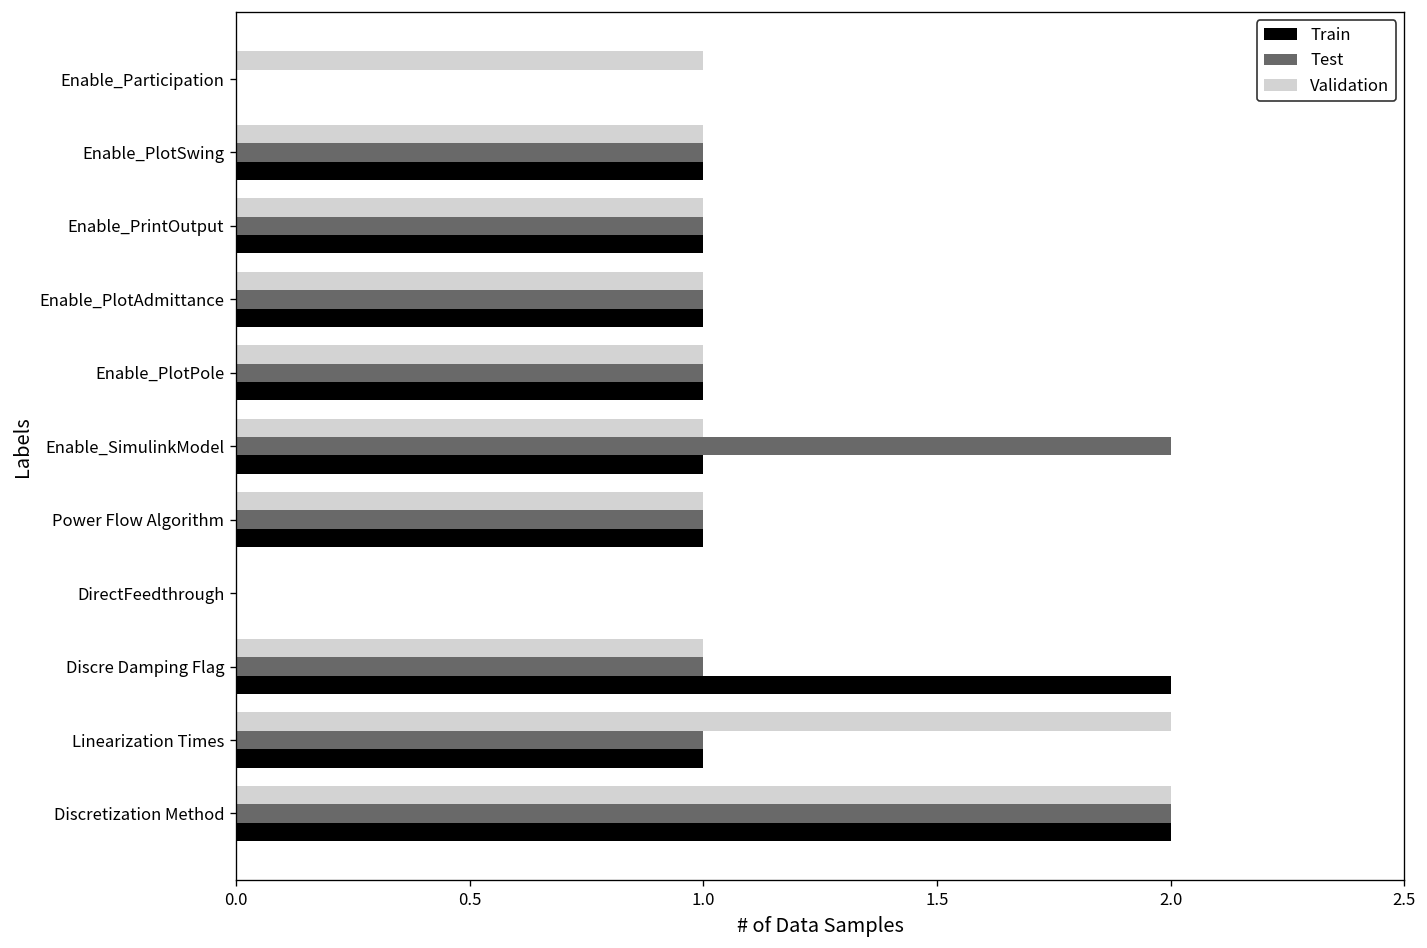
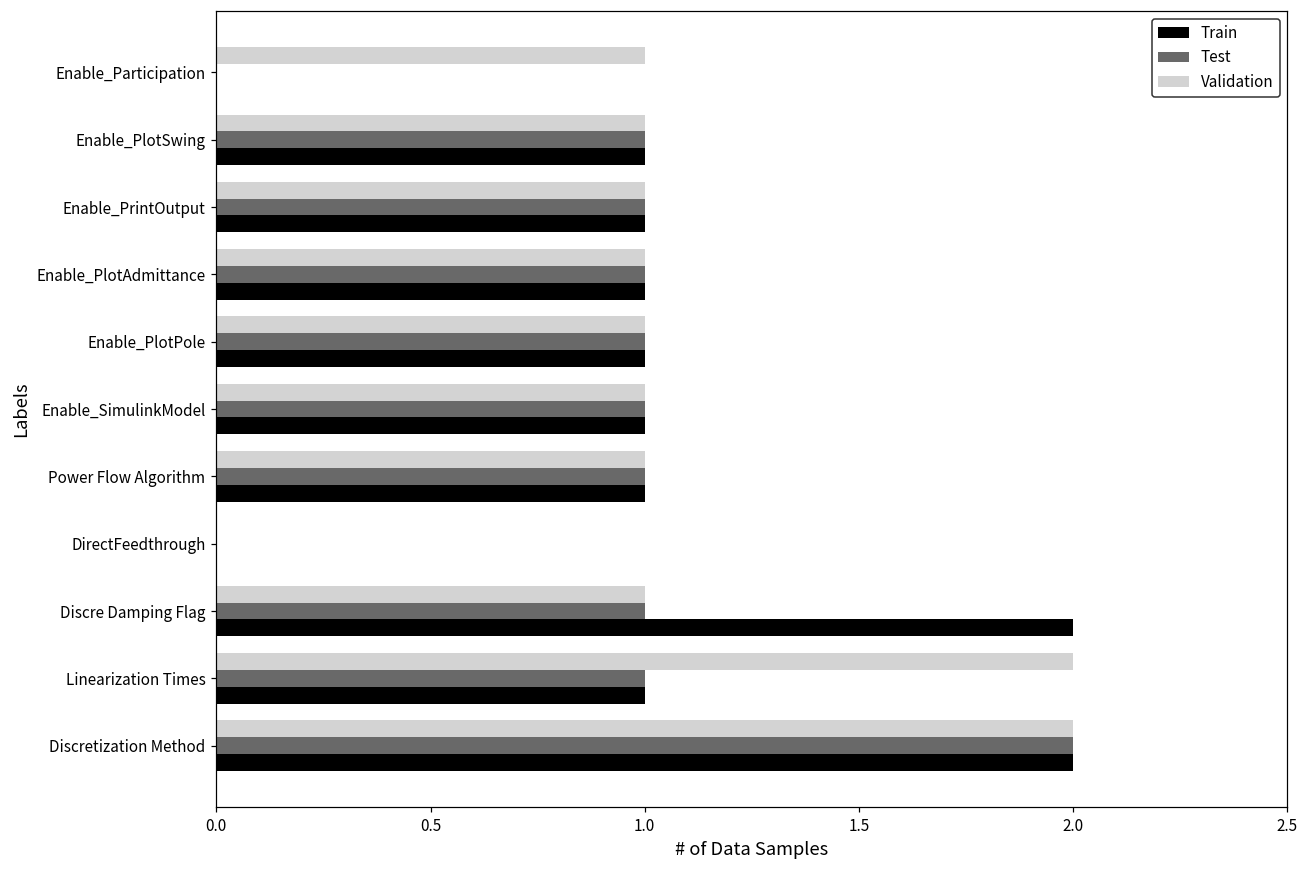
  {
    "Train": {
      "Enable_Participation": 0,
      "Enable_PlotSwing": 1,
      "Enable_PrintOutput": 1,
      "Enable_PlotAdmittance": 1,
      "Enable_PlotPole": 1,
      "Enable_SimulinkModel": 1,
      "Power Flow Algorithm": 1,
      "DirectFeedthrough": 0,
      "Discre Damping Flag": 2,
      "Linearization Times": 1,
      "Discretization Method": 2
    },
    "Test": {
      "Enable_Participation": 0,
      "Enable_PlotSwing": 1,
      "Enable_PrintOutput": 1,
      "Enable_PlotAdmittance": 1,
      "Enable_PlotPole": 1,
-     "Enable_SimulinkModel": 2,
+     "Enable_SimulinkModel": 1,
      "Power Flow Algorithm": 1,
      "DirectFeedthrough": 0,
      "Discre Damping Flag": 1,
      "Linearization Times": 1,
      "Discretization Method": 2
    },
    "Validation": {
      "Enable_Participation": 1,
      "Enable_PlotSwing": 1,
      "Enable_PrintOutput": 1,
      "Enable_PlotAdmittance": 1,
      "Enable_PlotPole": 1,
      "Enable_SimulinkModel": 1,
      "Power Flow Algorithm": 1,
      "DirectFeedthrough": 0,
      "Discre Damping Flag": 1,
      "Linearization Times": 2,
      "Discretization Method": 2
    }
  }
